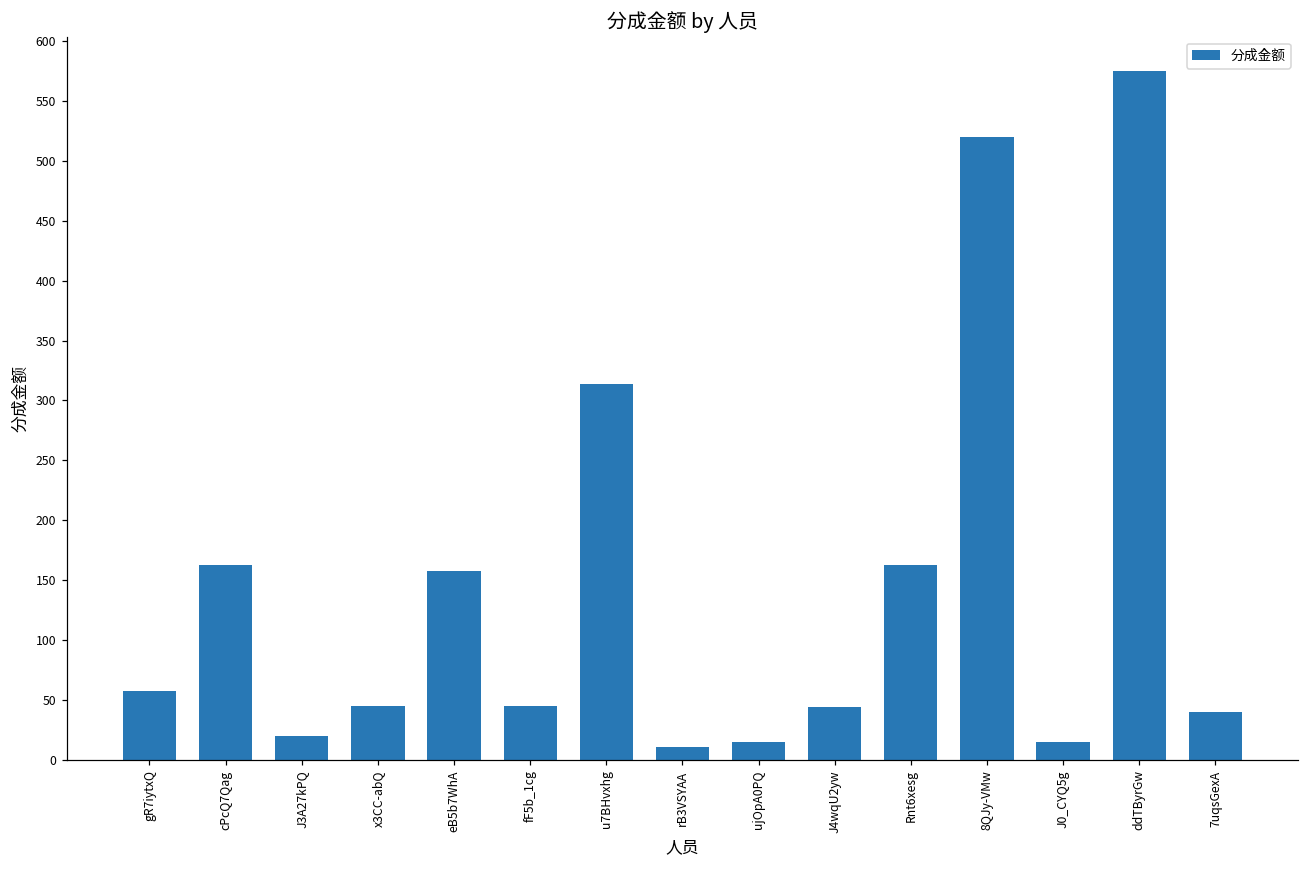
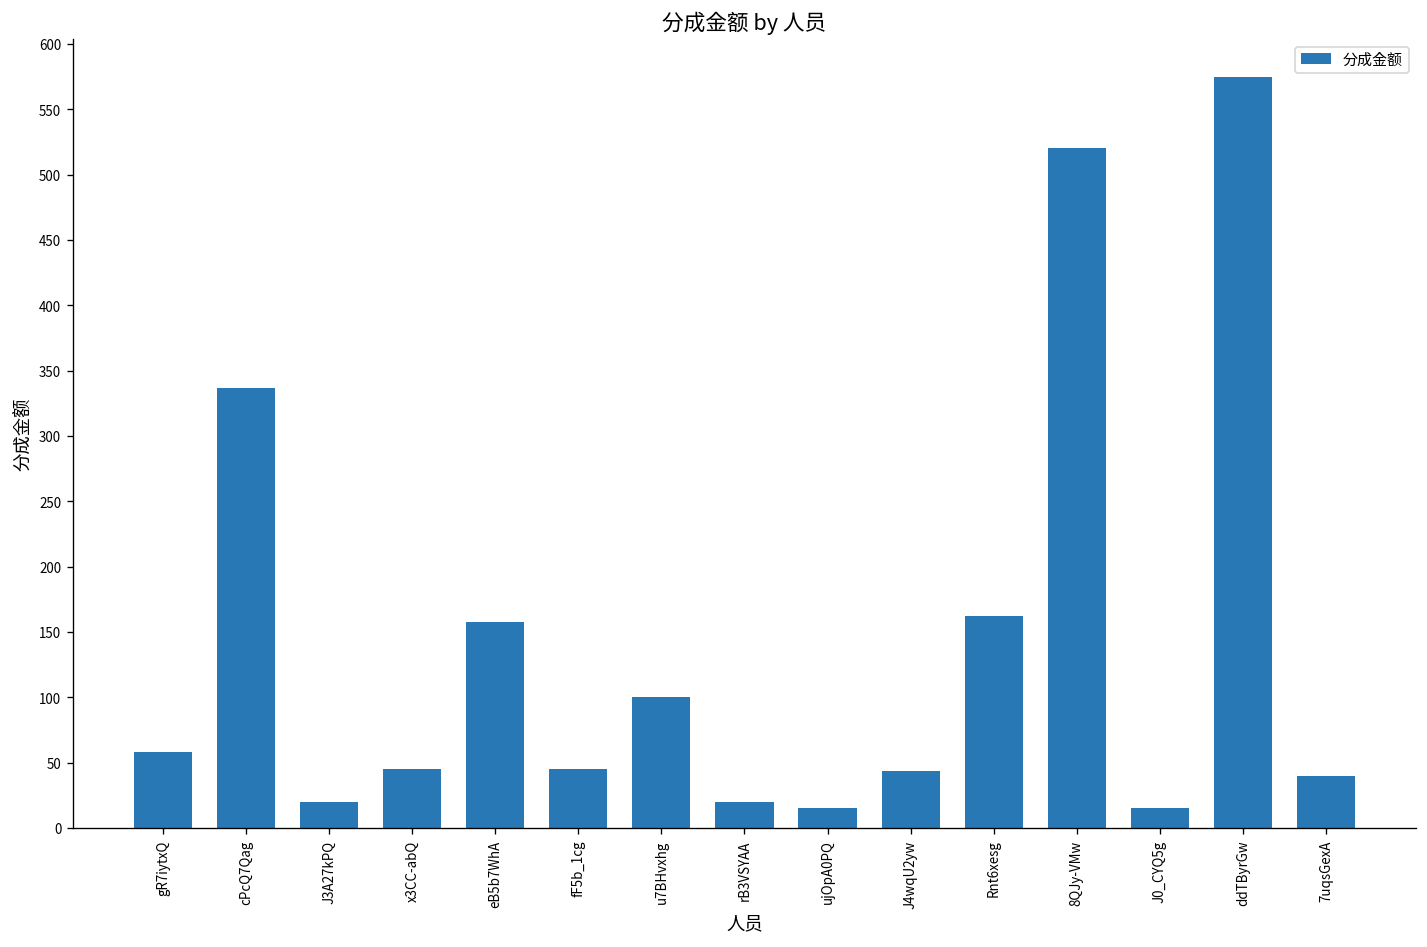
  {
    "gR7iytxQ": 58,
-   "cPcQ7Qag": 163,
+   "cPcQ7Qag": 337,
    "J3A27kPQ": 20,
    "x3CC-abQ": 45,
    "eB5b7WhA": 158,
    "fF5b_1cg": 45,
-   "u7BHvxhg": 314,
-   "rB3VSYAA": 11,
+   "u7BHvxhg": 100,
+   "rB3VSYAA": 20,
    "ujOpA0PQ": 15,
    "J4wqU2yw": 44,
    "Rnt6xesg": 163,
    "8QJy-VMw": 520,
    "J0_CYQ5g": 15,
    "ddTByrGw": 575,
    "7uqsGexA": 40
  }
